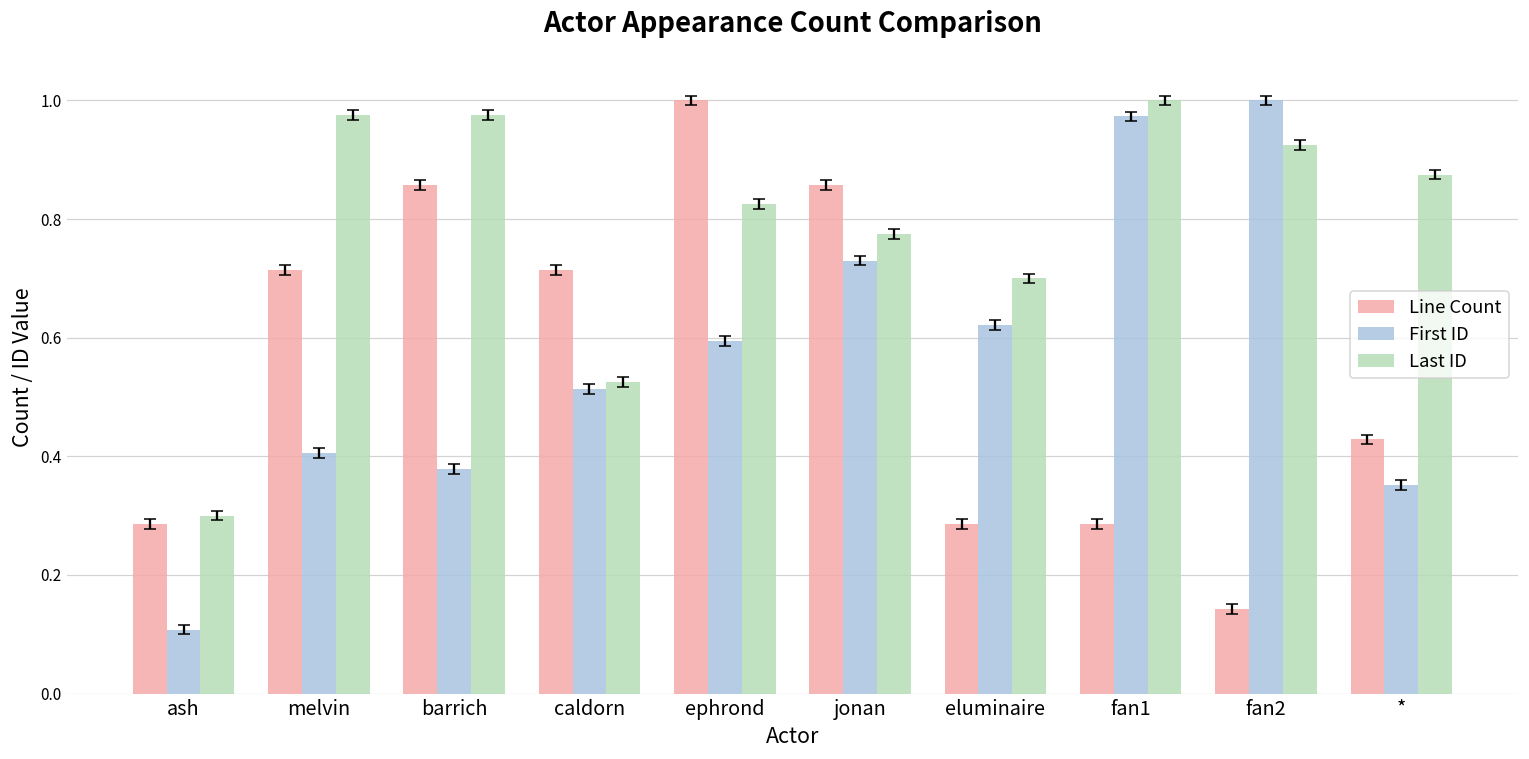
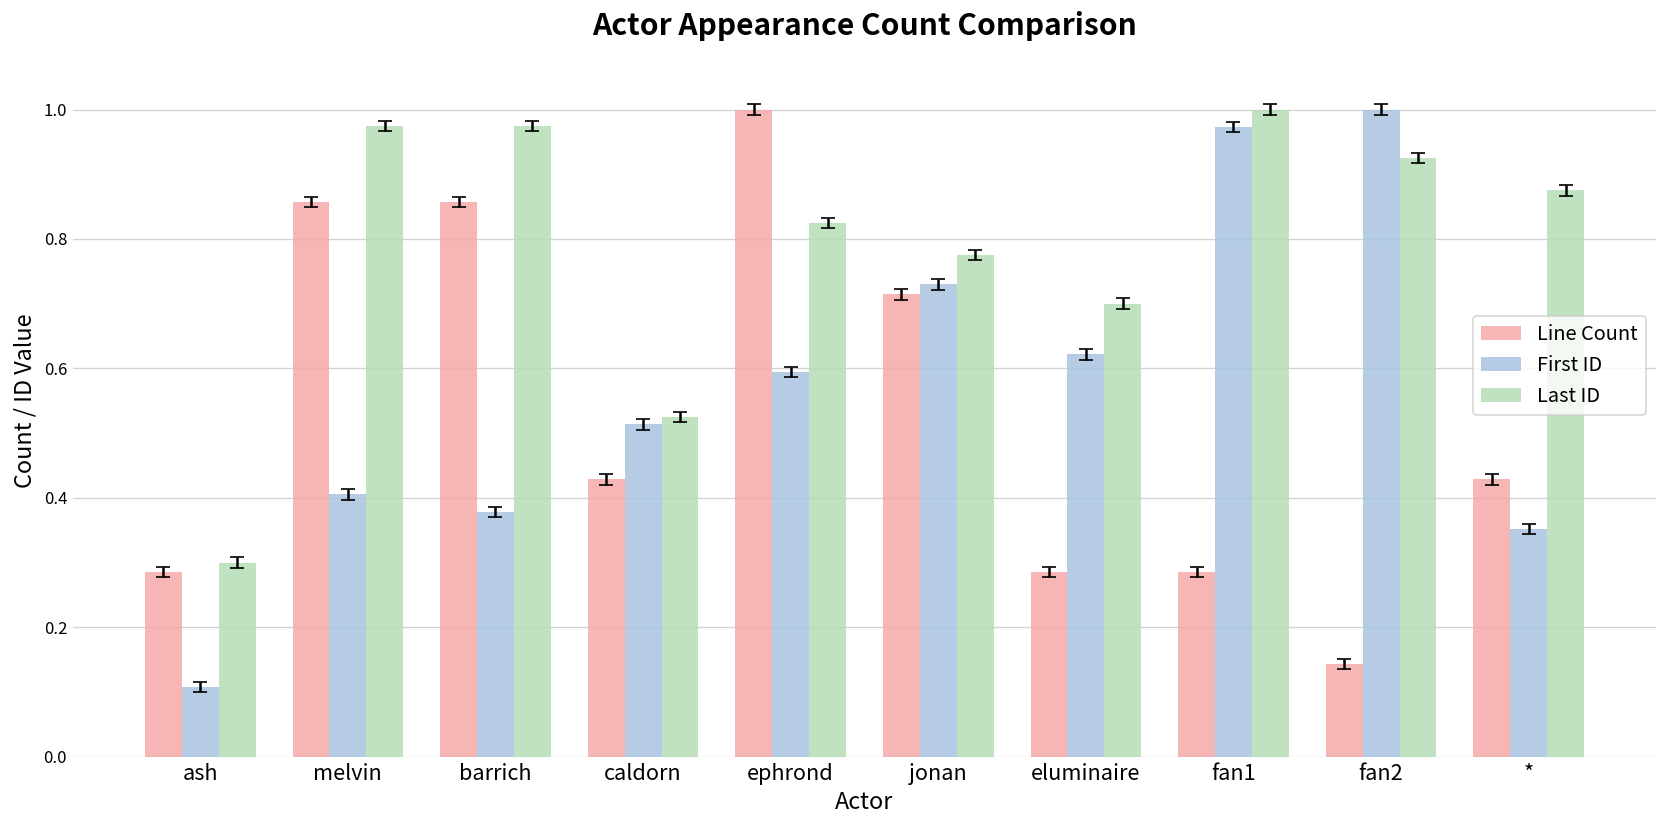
  {
    "Line Count": {
      "ash": 0.29,
-     "melvin": 0.71,
+     "melvin": 0.86,
      "barrich": 0.86,
-     "caldorn": 0.71,
+     "caldorn": 0.43,
      "ephrond": 1.00,
-     "jonan": 0.86,
+     "jonan": 0.71,
      "eluminaire": 0.29,
      "fan1": 0.29,
      "fan2": 0.14,
      "*": 0.43
    }
  }
